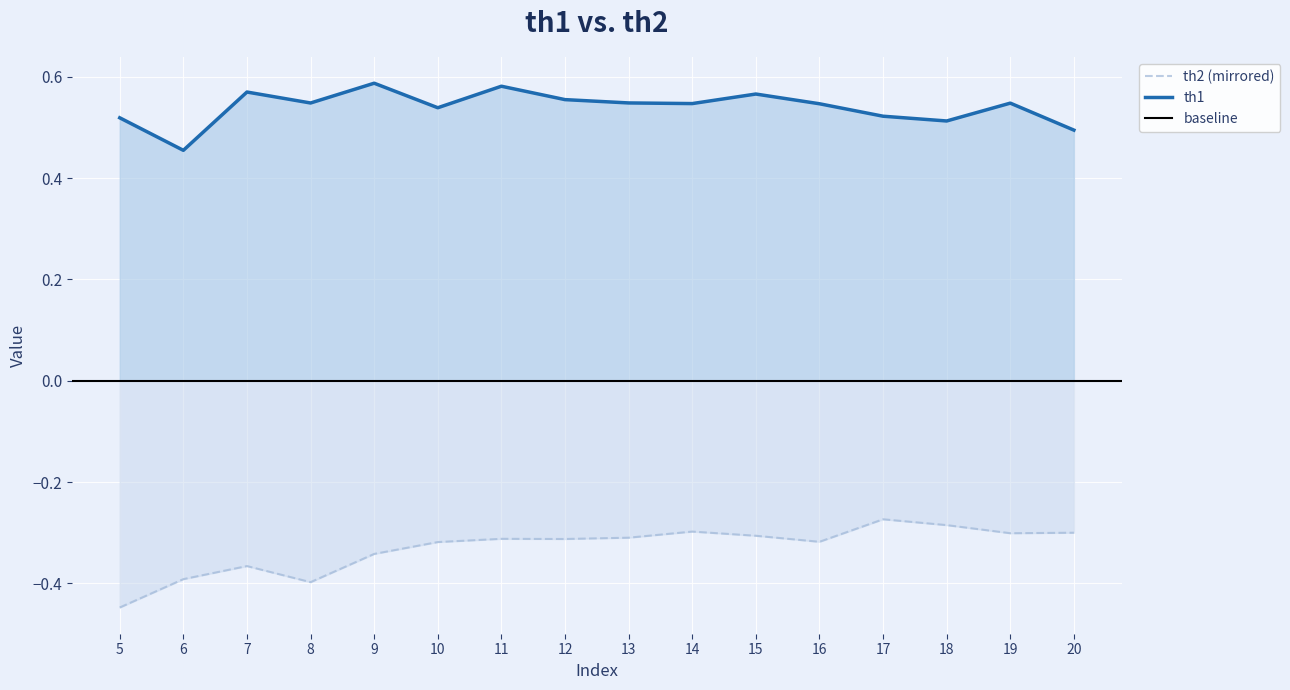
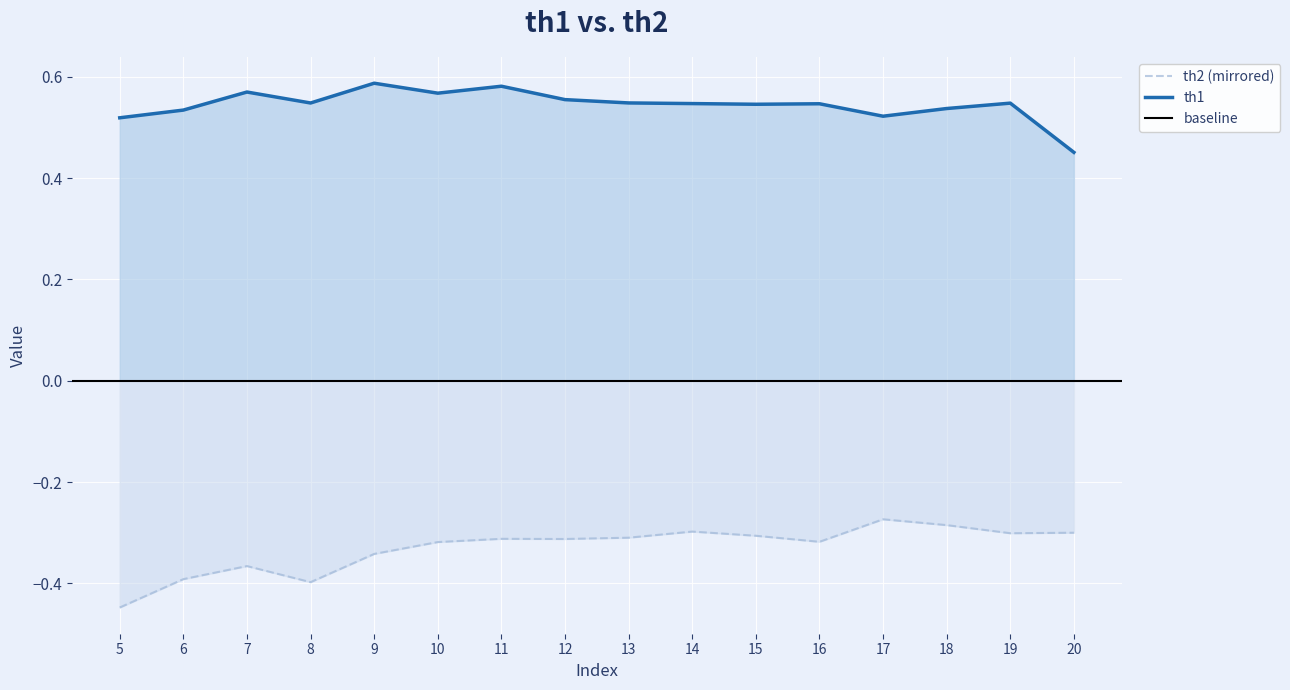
  {
    "th1": {
      "5": 0.52,
-     "6": 0.45,
+     "6": 0.53,
      "7": 0.57,
      "8": 0.55,
      "9": 0.59,
-     "10": 0.54,
+     "10": 0.57,
      "11": 0.58,
      "12": 0.55,
      "13": 0.55,
      "14": 0.55,
-     "15": 0.57,
+     "15": 0.55,
      "16": 0.55,
      "17": 0.52,
-     "18": 0.51,
+     "18": 0.54,
      "19": 0.55,
-     "20": 0.49
+     "20": 0.45
    }
  }
